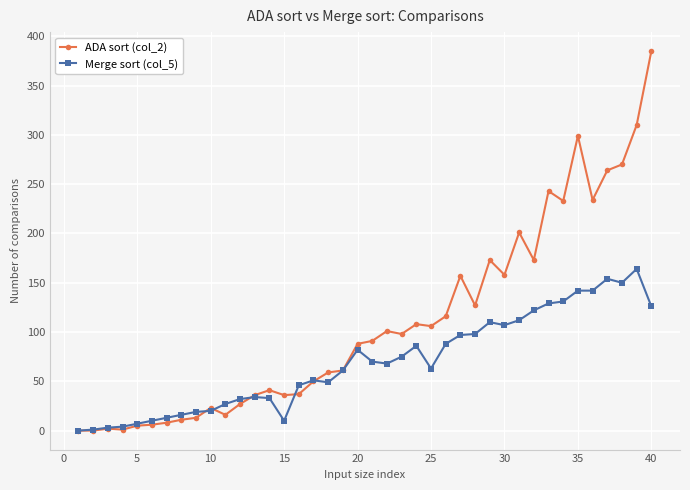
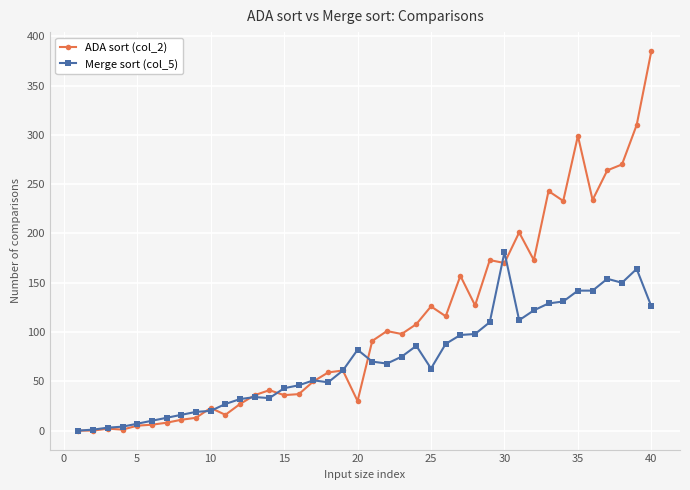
  {
    "ADA sort (col_2)": {
      "10": 20,
      "15": 40,
-     "20": 90,
-     "25": 110,
-     "30": 160,
+     "20": 30,
+     "25": 130,
+     "30": 170,
      "35": 300,
      "40": 390
    },
    "Merge sort (col_5)": {
      "10": 20,
-     "15": 10,
+     "15": 40,
      "20": 80,
      "25": 60,
-     "30": 110,
+     "30": 180,
      "35": 140,
      "40": 130
    }
  }
